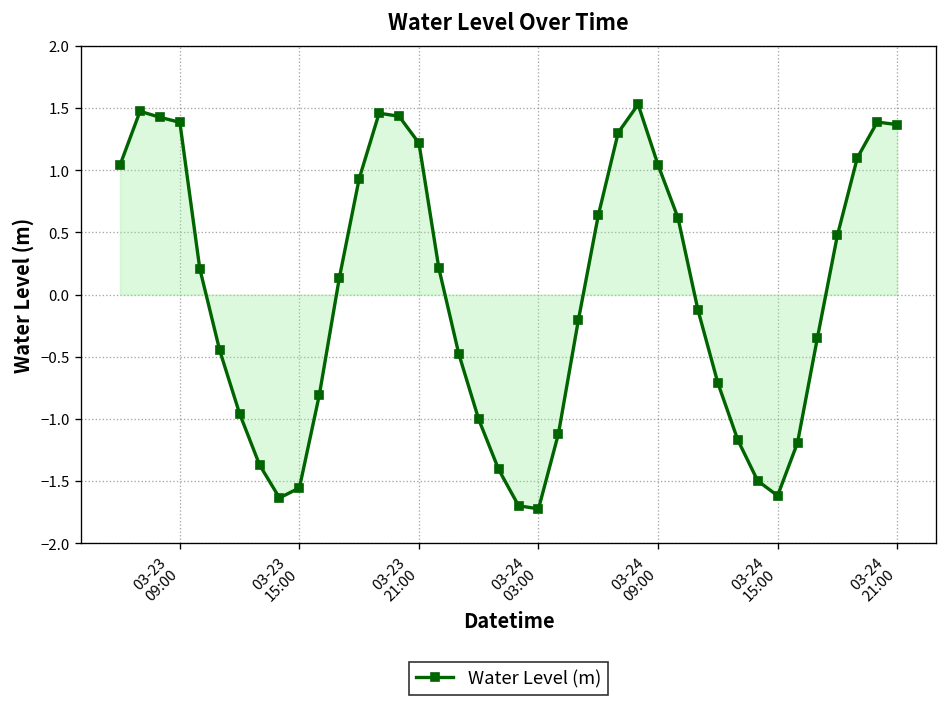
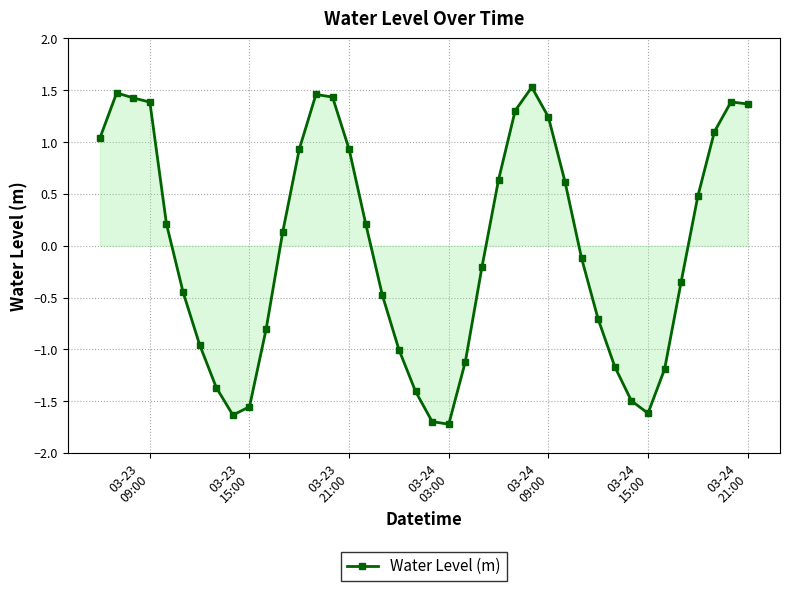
  {
    "Water Level (m)": {
      "03-23 15:00": -1.55,
-     "03-23 21:00": 1.22,
+     "03-23 21:00": 0.93,
      "03-24 03:00": -1.72,
-     "03-24 09:00": 1.04,
+     "03-24 09:00": 1.24,
      "03-24 15:00": -1.62
    }
  }
